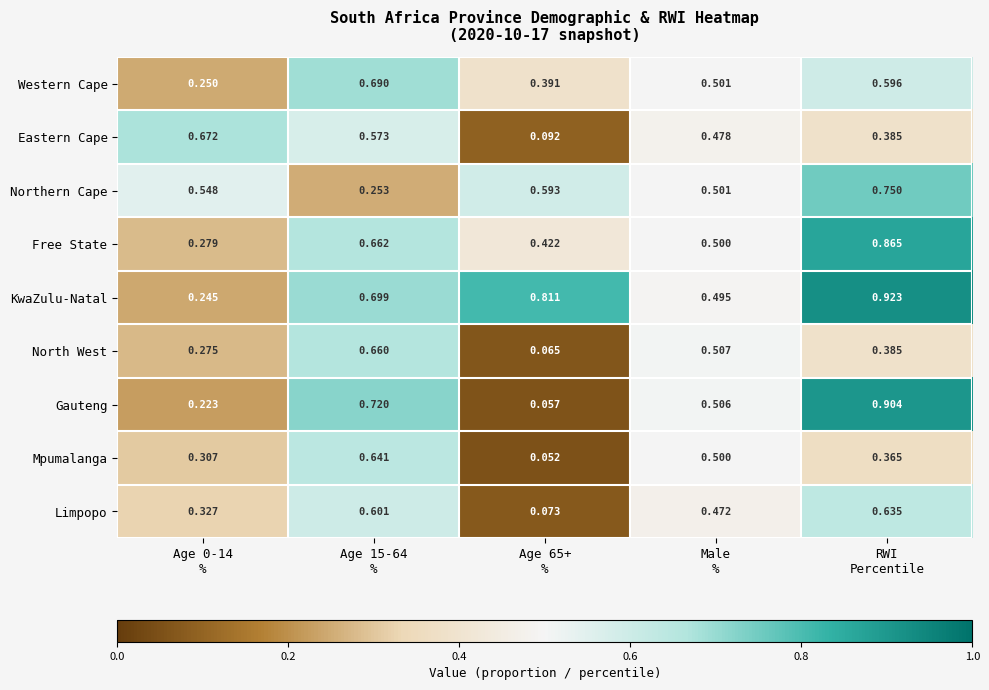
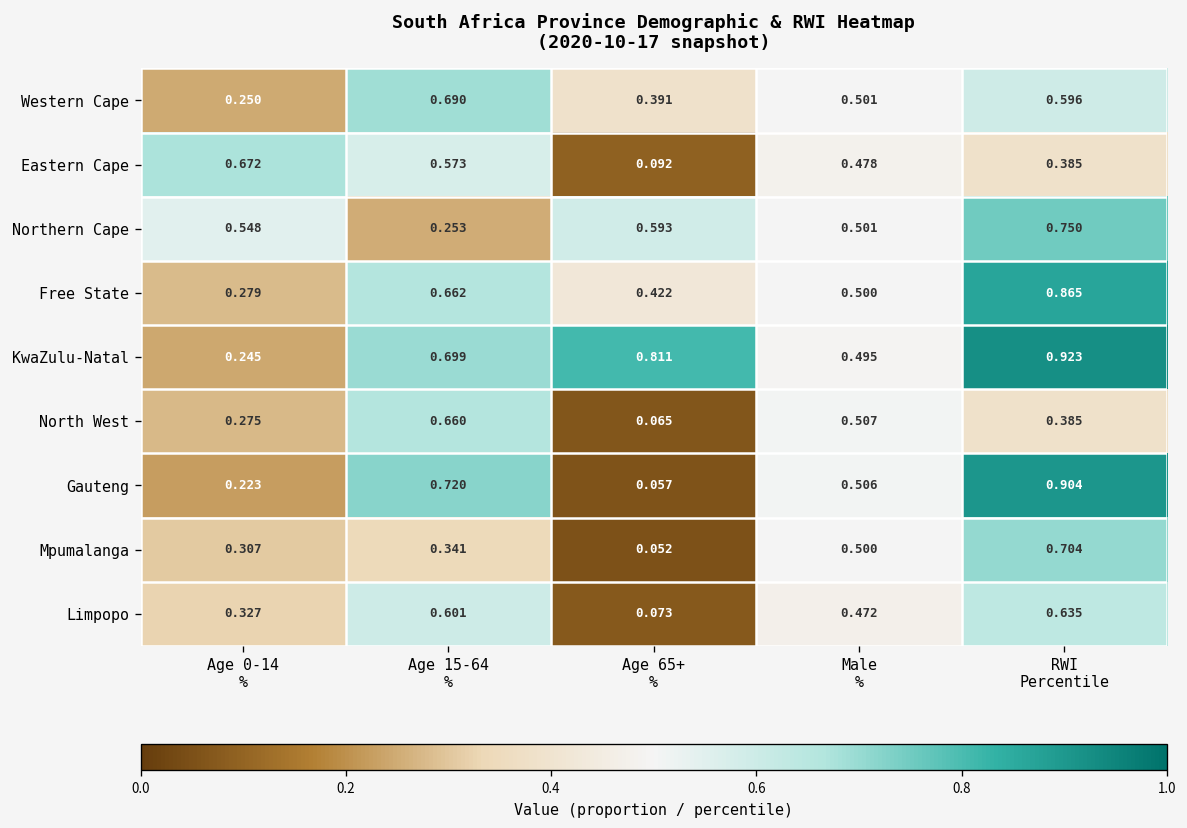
  {
    "Western Cape": {
      "Age 0-14 %": 0.250,
      "Age 15-64 %": 0.690,
      "Age 65+ %": 0.391,
      "Male %": 0.501,
      "RWI Percentile": 0.596
    },
    "Eastern Cape": {
      "Age 0-14 %": 0.672,
      "Age 15-64 %": 0.573,
      "Age 65+ %": 0.092,
      "Male %": 0.478,
      "RWI Percentile": 0.385
    },
    "Northern Cape": {
      "Age 0-14 %": 0.548,
      "Age 15-64 %": 0.253,
      "Age 65+ %": 0.593,
      "Male %": 0.501,
      "RWI Percentile": 0.750
    },
    "Free State": {
      "Age 0-14 %": 0.279,
      "Age 15-64 %": 0.662,
      "Age 65+ %": 0.422,
      "Male %": 0.500,
      "RWI Percentile": 0.865
    },
    "KwaZulu-Natal": {
      "Age 0-14 %": 0.245,
      "Age 15-64 %": 0.699,
      "Age 65+ %": 0.811,
      "Male %": 0.495,
      "RWI Percentile": 0.923
    },
    "North West": {
      "Age 0-14 %": 0.275,
      "Age 15-64 %": 0.660,
      "Age 65+ %": 0.065,
      "Male %": 0.507,
      "RWI Percentile": 0.385
    },
    "Gauteng": {
      "Age 0-14 %": 0.223,
      "Age 15-64 %": 0.720,
      "Age 65+ %": 0.057,
      "Male %": 0.506,
      "RWI Percentile": 0.904
    },
    "Mpumalanga": {
      "Age 0-14 %": 0.307,
-     "Age 15-64 %": 0.641,
+     "Age 15-64 %": 0.341,
      "Age 65+ %": 0.052,
      "Male %": 0.500,
-     "RWI Percentile": 0.365
+     "RWI Percentile": 0.704
    },
    "Limpopo": {
      "Age 0-14 %": 0.327,
      "Age 15-64 %": 0.601,
      "Age 65+ %": 0.073,
      "Male %": 0.472,
      "RWI Percentile": 0.635
    }
  }
